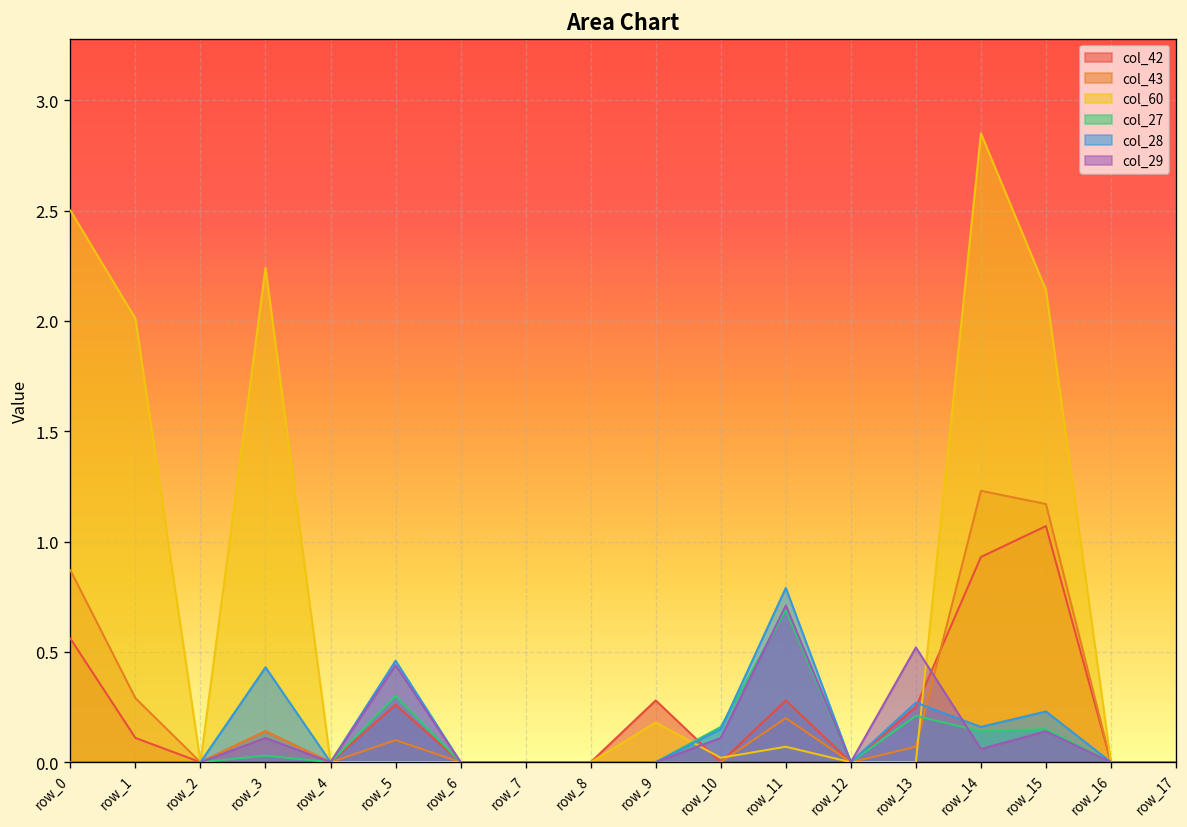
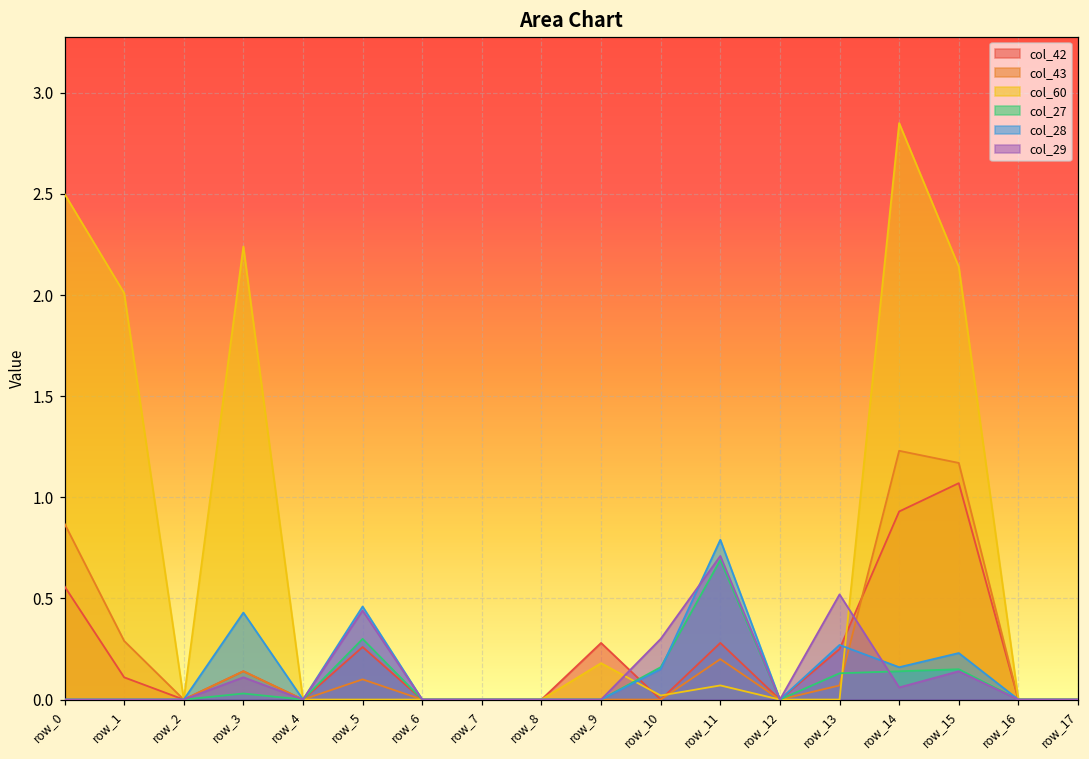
  {
    "col_60": {
      "row_0": 2.50,
      "row_1": 2.01,
      "row_3": 2.24,
      "row_5": 0.00,
      "row_9": 0.18,
      "row_10": 0.02,
      "row_11": 0.07,
      "row_13": 0.00,
      "row_14": 2.85,
      "row_15": 2.14
    },
    "col_27": {
      "row_3": 0.03,
      "row_5": 0.30,
      "row_11": 0.69,
-     "row_13": 0.21,
+     "row_13": 0.13,
      "row_14": 0.14
    },
    "col_28": {
      "row_3": 0.43,
      "row_5": 0.46,
      "row_11": 0.79,
      "row_13": 0.27,
      "row_14": 0.16,
      "row_15": 0.23
    },
    "col_29": {
      "row_3": 0.11,
      "row_5": 0.44,
-     "row_10": 0.11,
+     "row_10": 0.30,
      "row_11": 0.71,
      "row_13": 0.52,
      "row_14": 0.06
    }
  }
